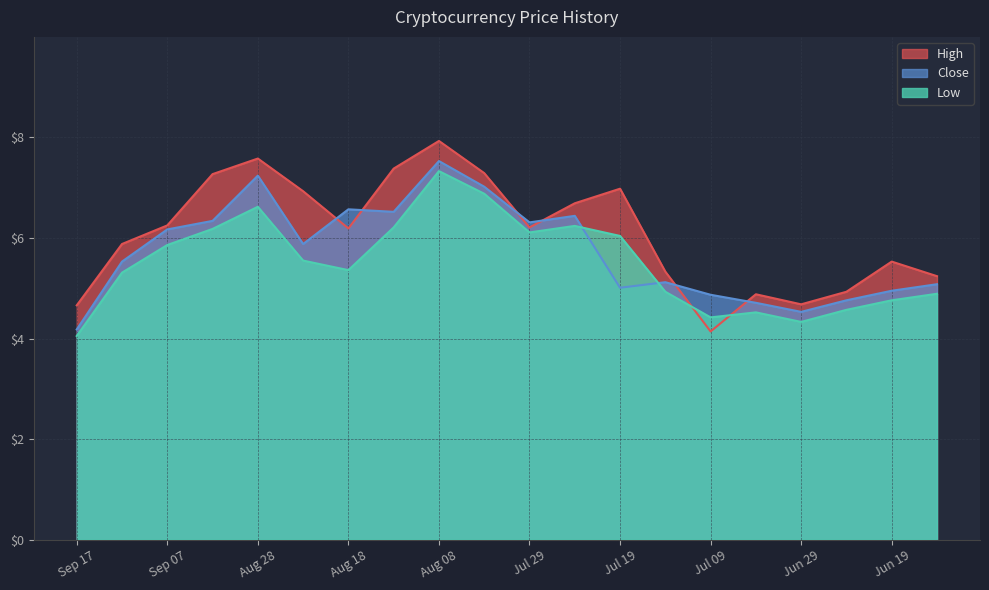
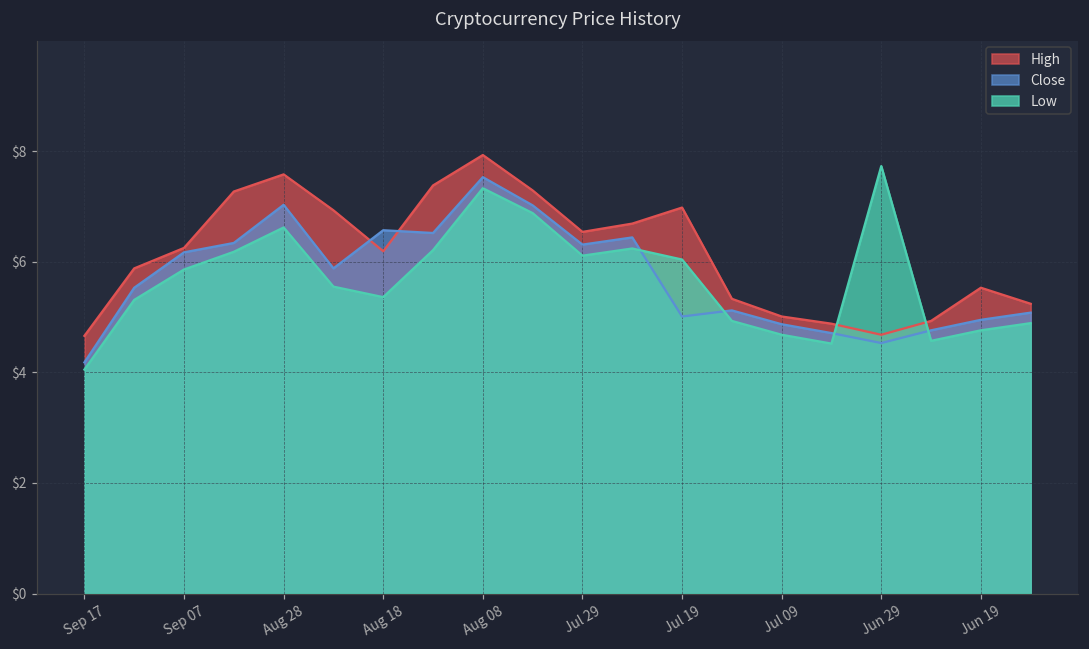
  {
    "High": {
      "Sep 17": "$4.7",
      "Sep 07": "$6.3",
      "Aug 28": "$7.6",
      "Aug 18": "$6.2",
      "Aug 08": "$7.9",
-     "Jul 29": "$6.2",
+     "Jul 29": "$6.5",
      "Jul 19": "$7.0",
-     "Jul 09": "$4.1",
+     "Jul 09": "$5.0",
      "Jun 29": "$4.7",
      "Jun 19": "$5.5"
    },
    "Close": {
      "Sep 17": "$4.2",
      "Sep 07": "$6.2",
-     "Aug 28": "$7.2",
+     "Aug 28": "$7.0",
      "Aug 18": "$6.6",
      "Aug 08": "$7.5",
      "Jul 29": "$6.3",
      "Jul 19": "$5.0",
      "Jul 09": "$4.9",
      "Jun 29": "$4.5",
      "Jun 19": "$5.0"
    },
    "Low": {
      "Sep 17": "$4.1",
      "Sep 07": "$5.9",
      "Aug 28": "$6.6",
      "Aug 18": "$5.4",
      "Aug 08": "$7.3",
      "Jul 29": "$6.1",
      "Jul 19": "$6.0",
-     "Jul 09": "$4.4",
-     "Jun 29": "$4.3",
+     "Jul 09": "$4.7",
+     "Jun 29": "$7.7",
      "Jun 19": "$4.8"
    }
  }
